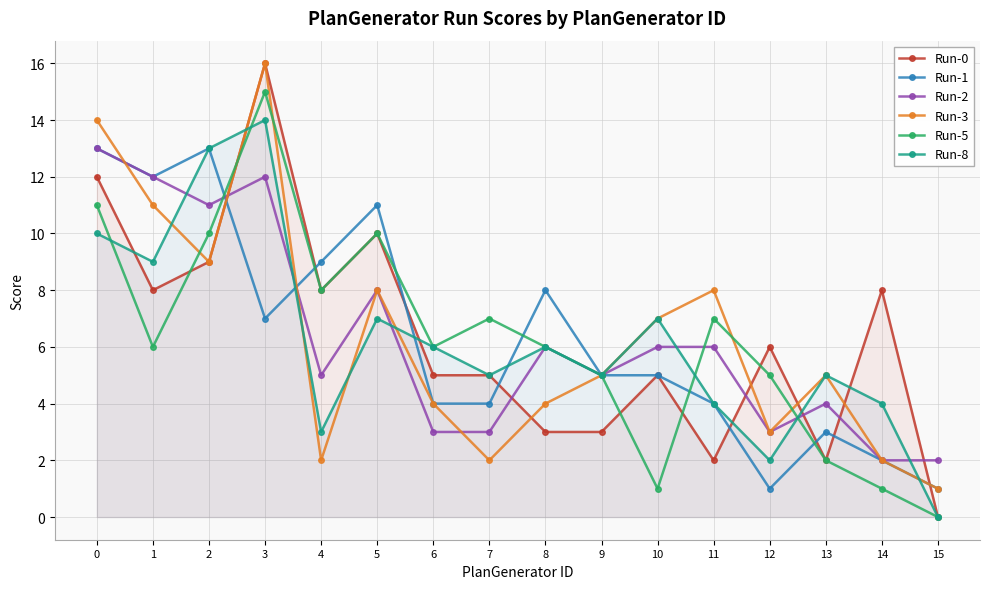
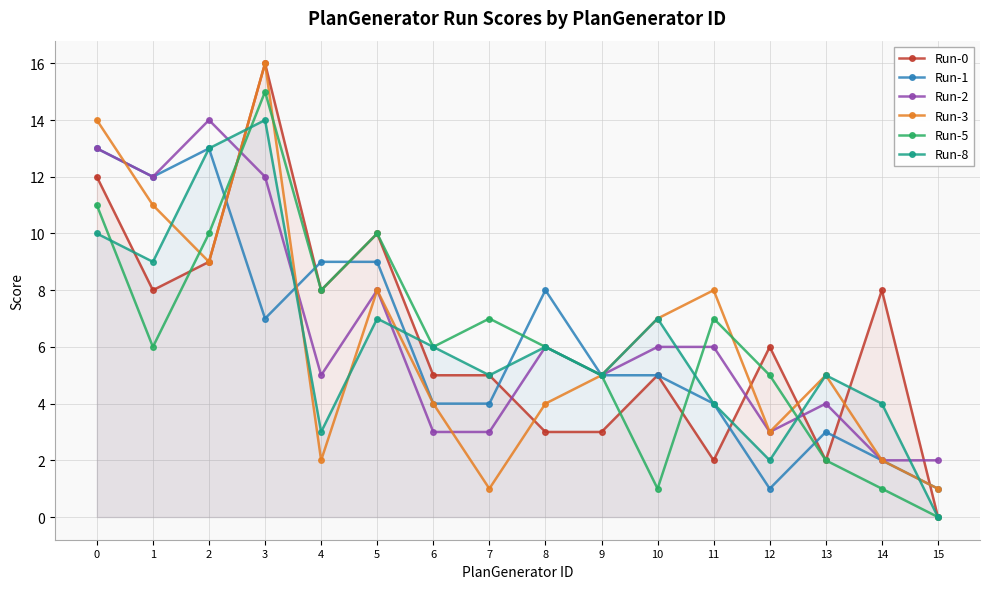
  {
    "Run-0": {
      "0": 12,
      "1": 8,
      "6": 5,
      "8": 3,
      "9": 3,
      "11": 2,
      "12": 6,
      "14": 8
    },
    "Run-1": {
      "3": 7,
      "4": 9,
-     "5": 11,
+     "5": 9,
      "7": 4,
      "8": 8,
      "12": 1,
      "13": 3
    },
    "Run-2": {
-     "2": 11,
+     "2": 14,
      "3": 12,
      "4": 5,
      "6": 3,
      "7": 3,
      "10": 6,
      "11": 6,
      "13": 4,
      "15": 2
    },
    "Run-3": {
      "0": 14,
      "1": 11,
      "4": 2,
-     "7": 2,
+     "7": 1,
      "8": 4,
      "11": 8
    }
  }
